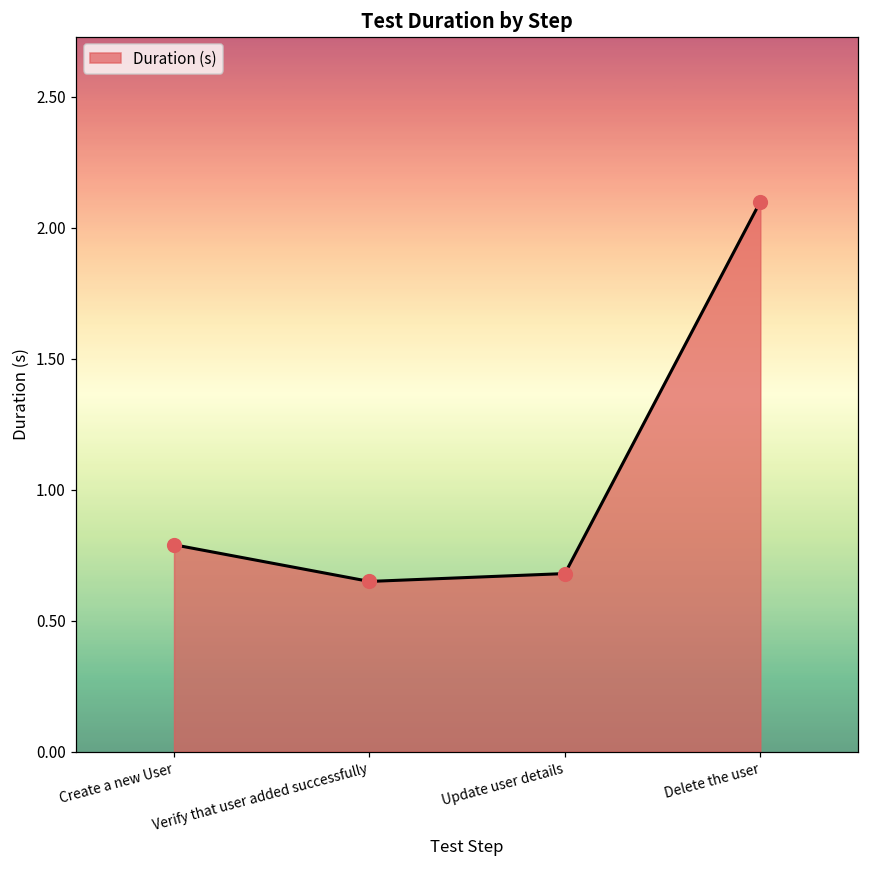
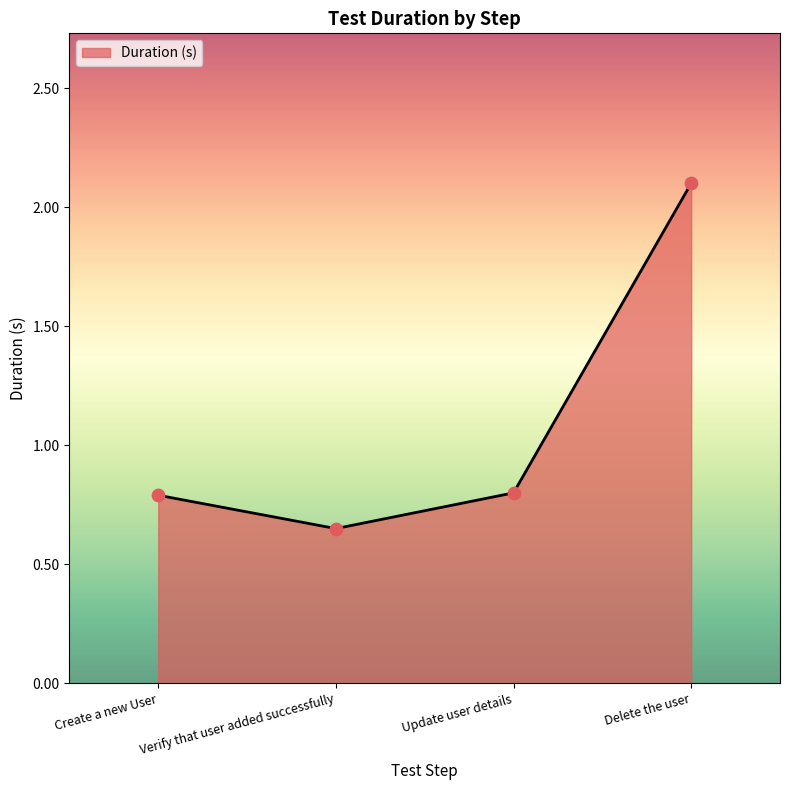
  {
    "Create a new User": 0.79,
    "Verify that user added successfully": 0.65,
-   "Update user details": 0.68,
+   "Update user details": 0.80,
    "Delete the user": 2.10
  }
